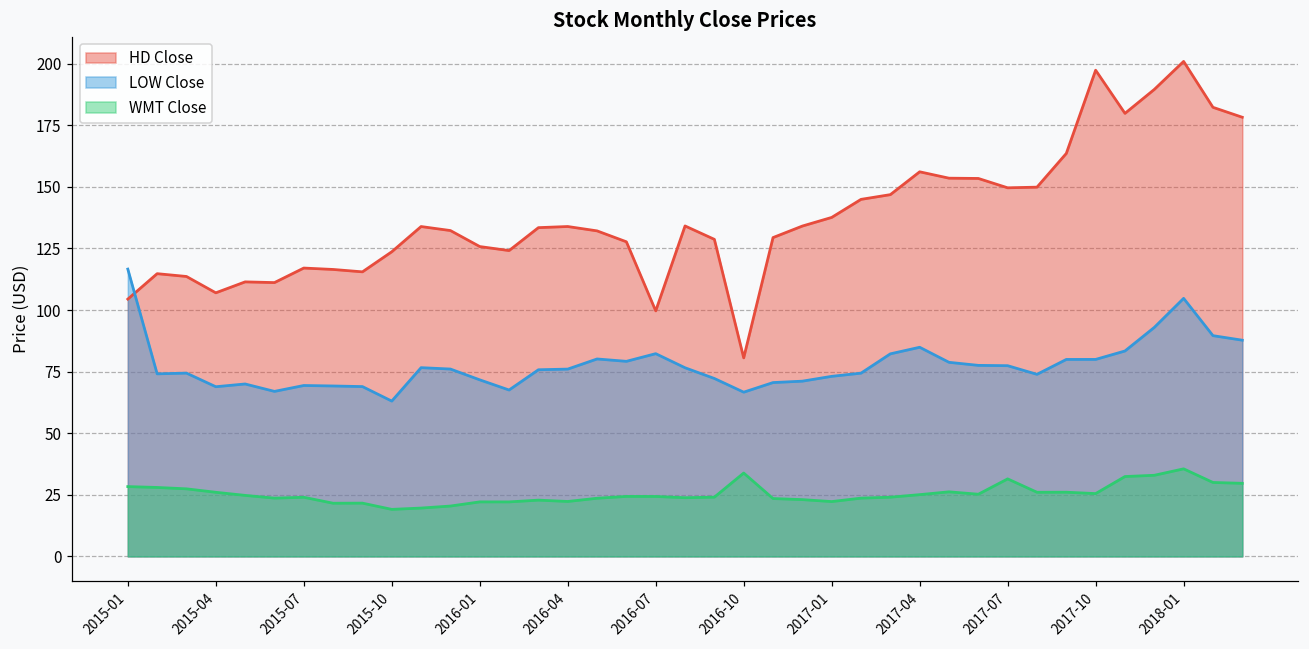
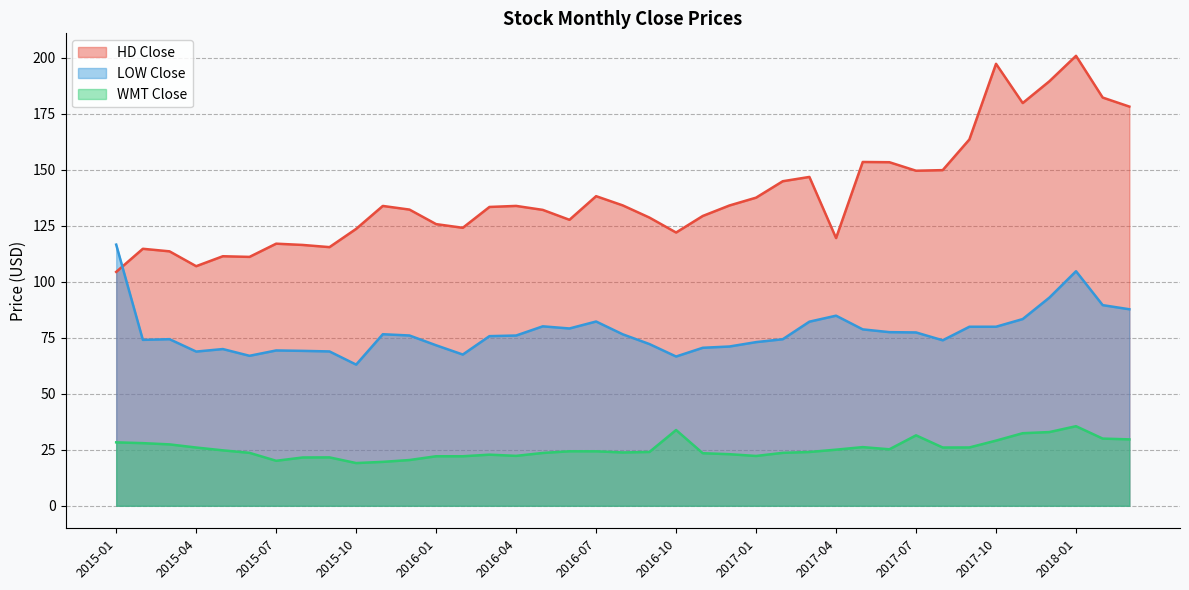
  {
    "HD Close": {
      "2015-01": 104,
      "2015-04": 107,
      "2015-07": 117,
      "2015-10": 124,
      "2016-01": 126,
      "2016-04": 134,
-     "2016-07": 100,
-     "2016-10": 81,
+     "2016-07": 138,
+     "2016-10": 122,
      "2017-01": 138,
-     "2017-04": 156,
+     "2017-04": 120,
      "2017-07": 150,
      "2017-10": 197,
      "2018-01": 201
    },
    "LOW Close": {
      "2015-01": 117,
      "2015-04": 69,
      "2015-07": 69,
      "2015-10": 63,
      "2016-01": 72,
      "2016-04": 76,
      "2016-07": 82,
      "2016-10": 67,
      "2017-01": 73,
      "2017-04": 85,
      "2017-07": 77,
      "2017-10": 80,
      "2018-01": 105
    },
    "WMT Close": {
      "2015-01": 28,
      "2015-04": 26,
-     "2015-07": 24,
+     "2015-07": 20,
      "2015-10": 19,
      "2016-01": 22,
      "2016-04": 22,
      "2016-07": 24,
      "2016-10": 34,
      "2017-01": 22,
      "2017-04": 25,
      "2017-07": 31,
-     "2017-10": 25,
+     "2017-10": 29,
      "2018-01": 36
    }
  }
